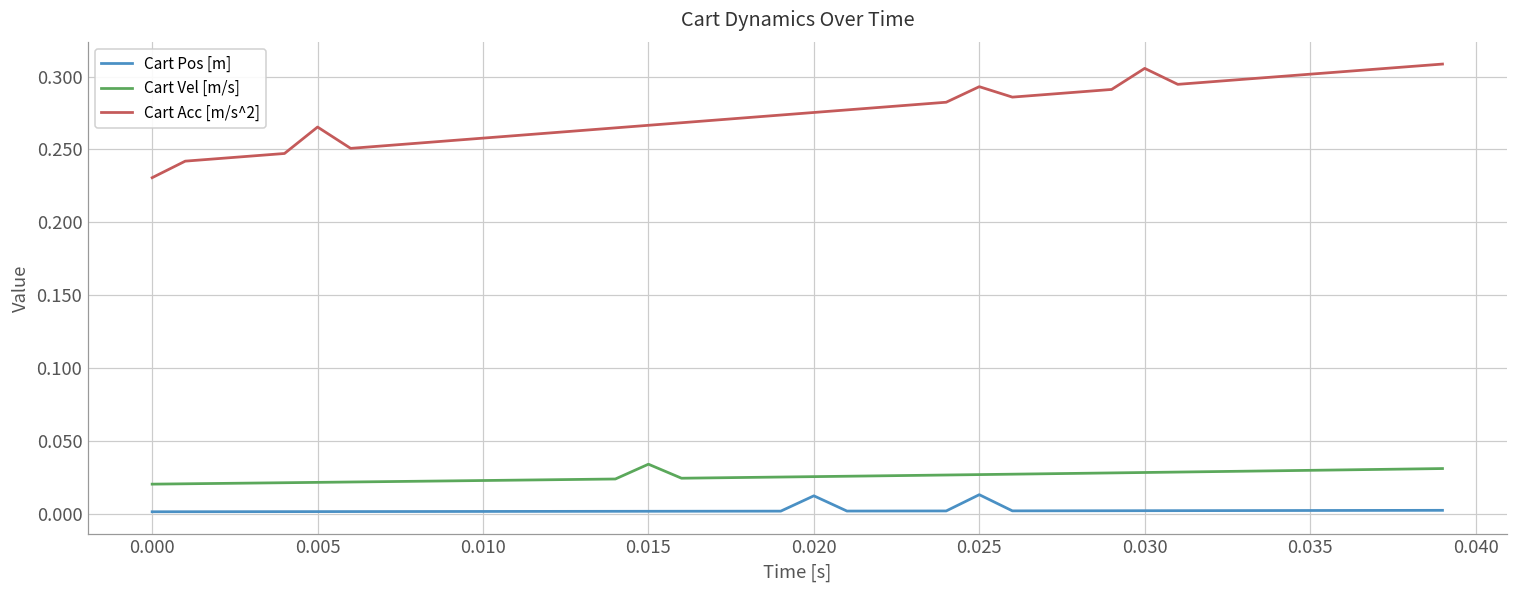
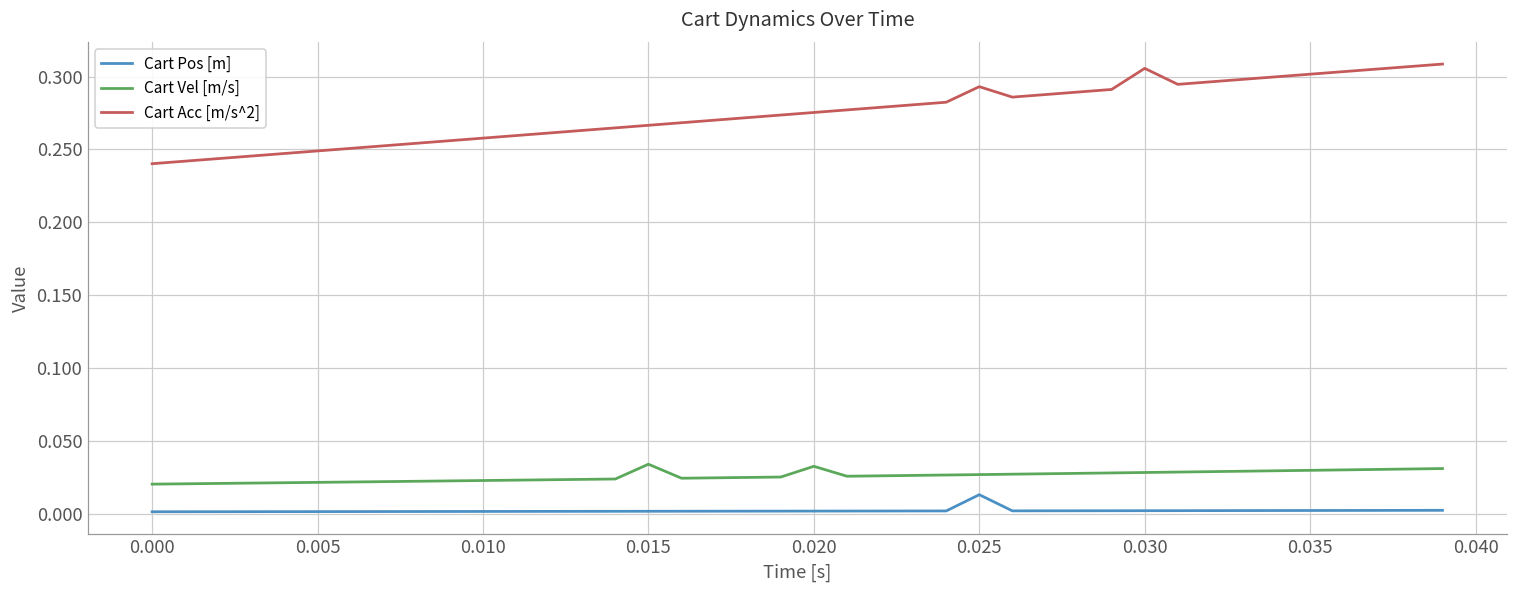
  {
    "Cart Pos [m]": {
      "0.000": 0.001,
      "0.005": 0.001,
      "0.010": 0.001,
      "0.015": 0.002,
-     "0.020": 0.012,
+     "0.020": 0.002,
      "0.025": 0.013,
      "0.030": 0.002,
      "0.035": 0.002
    },
    "Cart Vel [m/s]": {
      "0.000": 0.020,
      "0.005": 0.021,
      "0.010": 0.023,
      "0.015": 0.034,
-     "0.020": 0.025,
+     "0.020": 0.032,
      "0.025": 0.027,
      "0.030": 0.028,
      "0.035": 0.030
    },
    "Cart Acc [m/s^2]": {
-     "0.000": 0.231,
-     "0.005": 0.265,
+     "0.000": 0.240,
+     "0.005": 0.249,
      "0.010": 0.258,
      "0.015": 0.267,
      "0.020": 0.275,
      "0.025": 0.293,
      "0.030": 0.306,
      "0.035": 0.302
    }
  }
